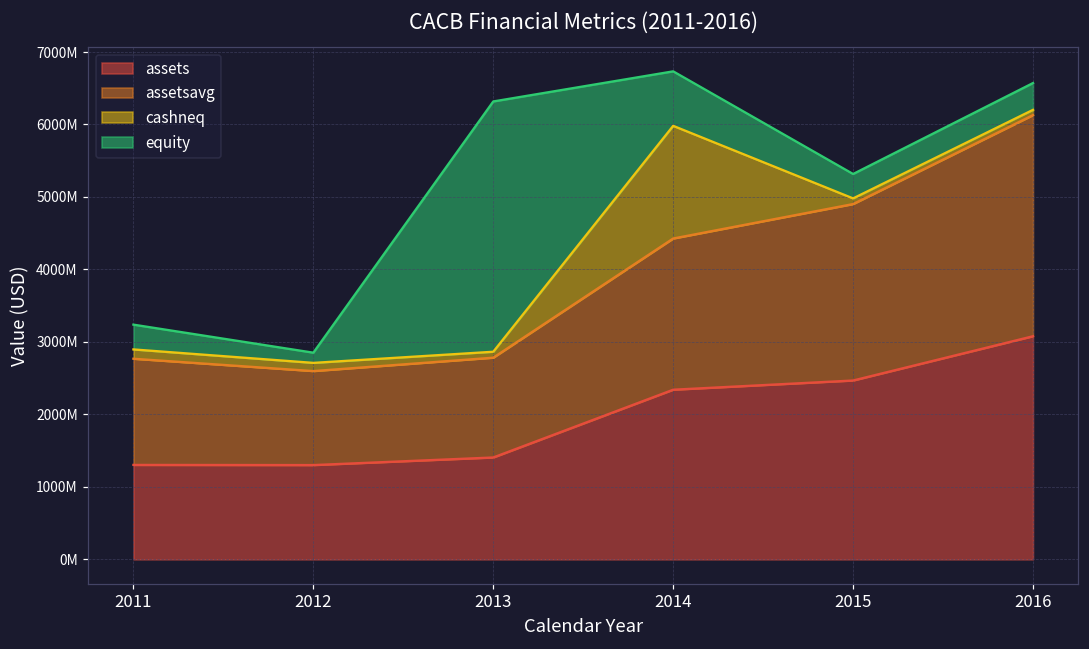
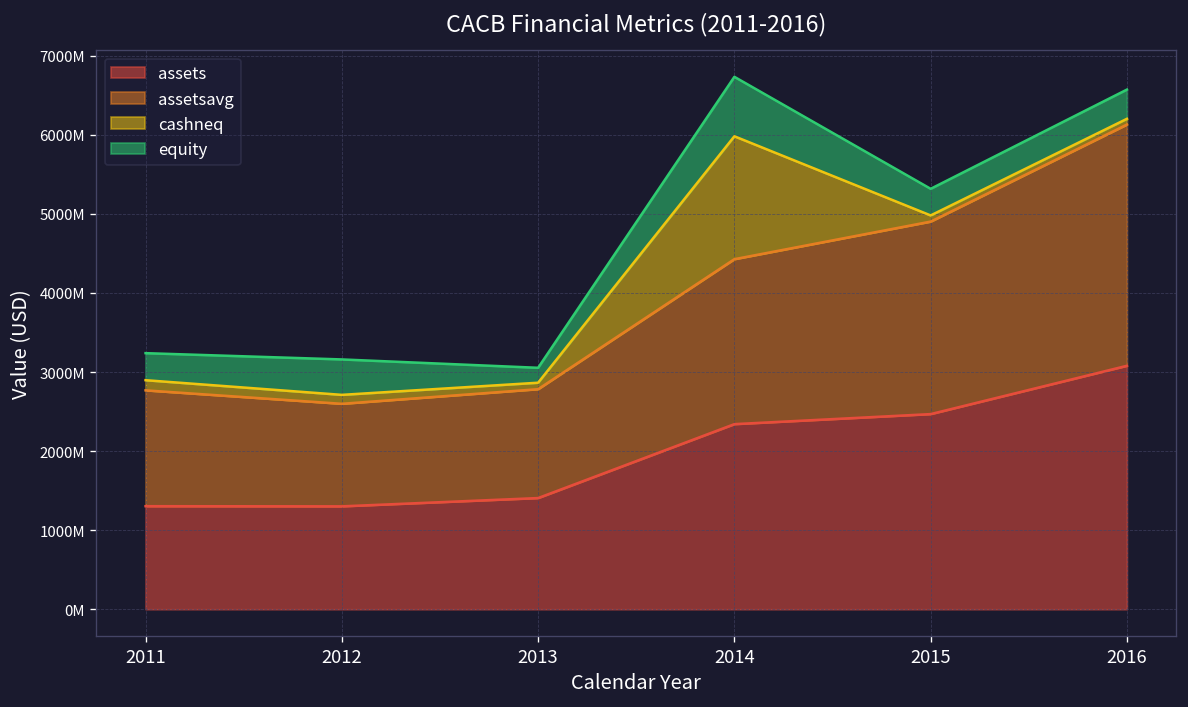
  {
    "cashneq": {
      "2011": 100000000,
      "2012": 100000000,
      "2013": 100000000,
      "2014": 1600000000,
      "2015": 100000000,
      "2016": 100000000
    },
    "equity": {
      "2011": 300000000,
-     "2012": 100000000,
-     "2013": 3500000000,
+     "2012": 400000000,
+     "2013": 200000000,
      "2014": 800000000,
      "2015": 300000000,
      "2016": 400000000
    }
  }
